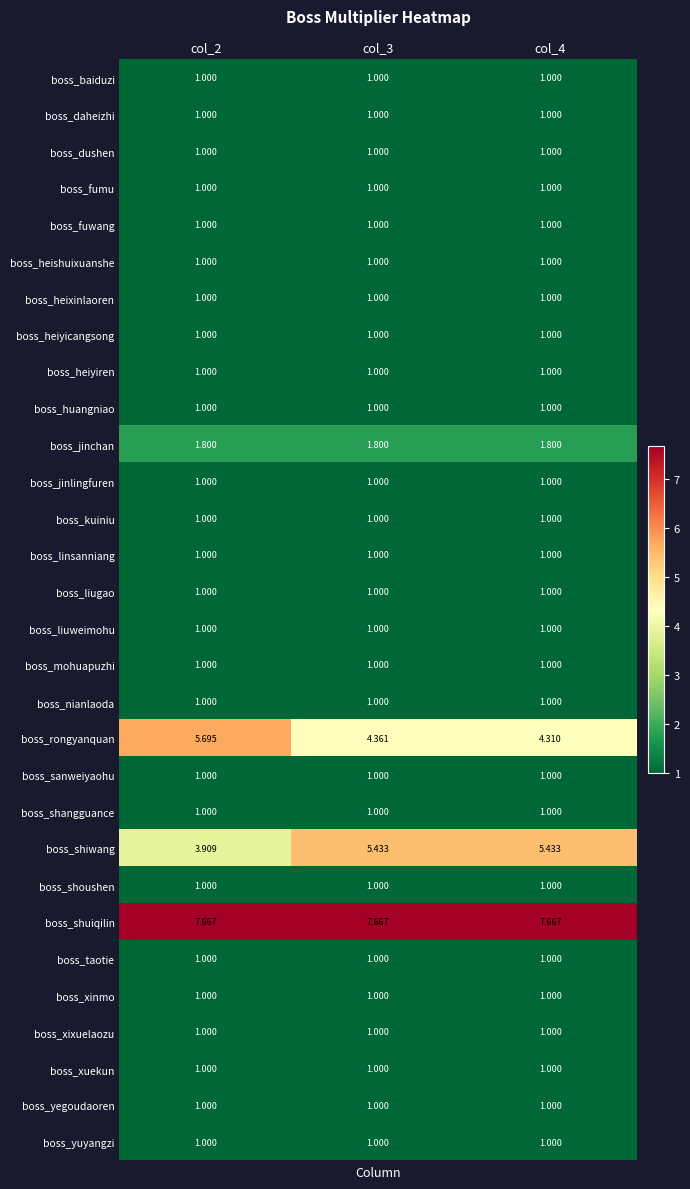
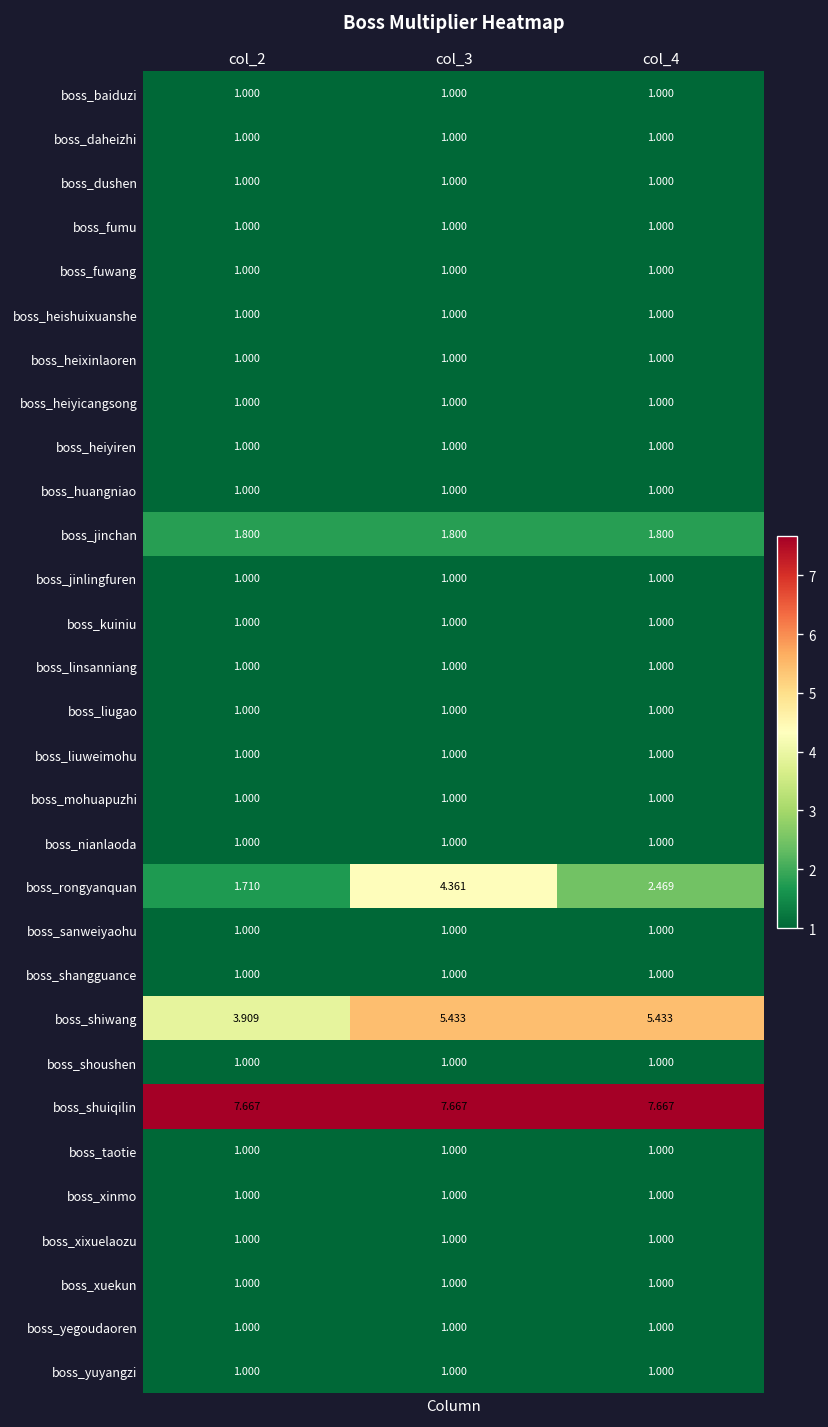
  {
    "boss_baiduzi": {
      "col_2": 1.000,
      "col_3": 1.000,
      "col_4": 1.000
    },
    "boss_daheizhi": {
      "col_2": 1.000,
      "col_3": 1.000,
      "col_4": 1.000
    },
    "boss_dushen": {
      "col_2": 1.000,
      "col_3": 1.000,
      "col_4": 1.000
    },
    "boss_fumu": {
      "col_2": 1.000,
      "col_3": 1.000,
      "col_4": 1.000
    },
    "boss_fuwang": {
      "col_2": 1.000,
      "col_3": 1.000,
      "col_4": 1.000
    },
    "boss_heishuixuanshe": {
      "col_2": 1.000,
      "col_3": 1.000,
      "col_4": 1.000
    },
    "boss_heixinlaoren": {
      "col_2": 1.000,
      "col_3": 1.000,
      "col_4": 1.000
    },
    "boss_heiyicangsong": {
      "col_2": 1.000,
      "col_3": 1.000,
      "col_4": 1.000
    },
    "boss_heiyiren": {
      "col_2": 1.000,
      "col_3": 1.000,
      "col_4": 1.000
    },
    "boss_huangniao": {
      "col_2": 1.000,
      "col_3": 1.000,
      "col_4": 1.000
    },
    "boss_jinchan": {
      "col_2": 1.800,
      "col_3": 1.800,
      "col_4": 1.800
    },
    "boss_jinlingfuren": {
      "col_2": 1.000,
      "col_3": 1.000,
      "col_4": 1.000
    },
    "boss_kuiniu": {
      "col_2": 1.000,
      "col_3": 1.000,
      "col_4": 1.000
    },
    "boss_linsanniang": {
      "col_2": 1.000,
      "col_3": 1.000,
      "col_4": 1.000
    },
    "boss_liugao": {
      "col_2": 1.000,
      "col_3": 1.000,
      "col_4": 1.000
    },
    "boss_liuweimohu": {
      "col_2": 1.000,
      "col_3": 1.000,
      "col_4": 1.000
    },
    "boss_mohuapuzhi": {
      "col_2": 1.000,
      "col_3": 1.000,
      "col_4": 1.000
    },
    "boss_nianlaoda": {
      "col_2": 1.000,
      "col_3": 1.000,
      "col_4": 1.000
    },
    "boss_rongyanquan": {
-     "col_2": 5.695,
+     "col_2": 1.710,
      "col_3": 4.361,
-     "col_4": 4.310
+     "col_4": 2.469
    },
    "boss_sanweiyaohu": {
      "col_2": 1.000,
      "col_3": 1.000,
      "col_4": 1.000
    },
    "boss_shangguance": {
      "col_2": 1.000,
      "col_3": 1.000,
      "col_4": 1.000
    },
    "boss_shiwang": {
      "col_2": 3.909,
      "col_3": 5.433,
      "col_4": 5.433
    },
    "boss_shoushen": {
      "col_2": 1.000,
      "col_3": 1.000,
      "col_4": 1.000
    },
    "boss_shuiqilin": {
      "col_2": 7.667,
      "col_3": 7.667,
      "col_4": 7.667
    },
    "boss_taotie": {
      "col_2": 1.000,
      "col_3": 1.000,
      "col_4": 1.000
    },
    "boss_xinmo": {
      "col_2": 1.000,
      "col_3": 1.000,
      "col_4": 1.000
    },
    "boss_xixuelaozu": {
      "col_2": 1.000,
      "col_3": 1.000,
      "col_4": 1.000
    },
    "boss_xuekun": {
      "col_2": 1.000,
      "col_3": 1.000,
      "col_4": 1.000
    },
    "boss_yegoudaoren": {
      "col_2": 1.000,
      "col_3": 1.000,
      "col_4": 1.000
    },
    "boss_yuyangzi": {
      "col_2": 1.000,
      "col_3": 1.000,
      "col_4": 1.000
    }
  }
